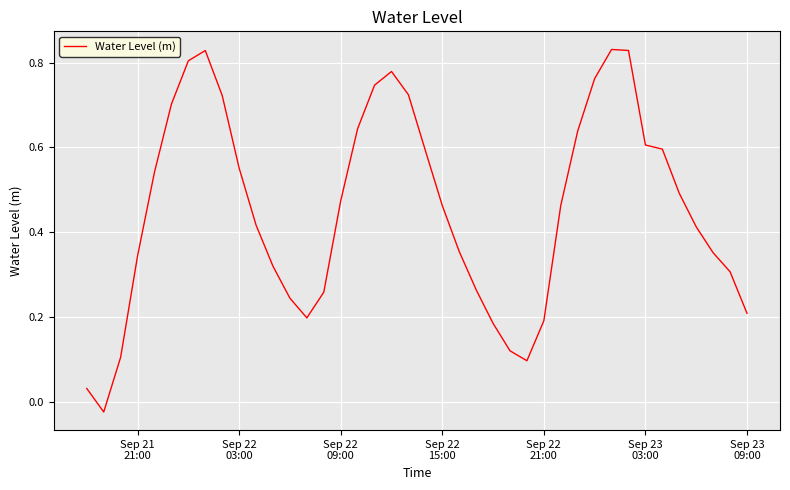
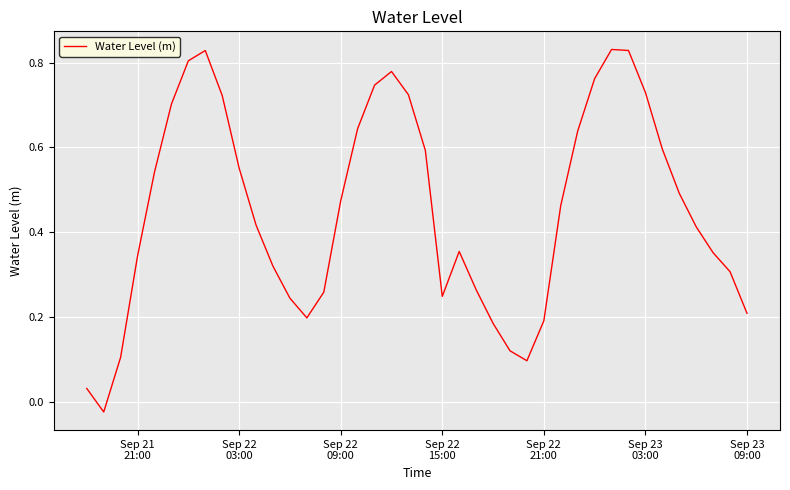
  {
    "Sep 21 21:00": 0.34,
    "Sep 22 03:00": 0.55,
    "Sep 22 09:00": 0.47,
-   "Sep 22 15:00": 0.46,
+   "Sep 22 15:00": 0.25,
    "Sep 22 21:00": 0.19,
-   "Sep 23 03:00": 0.61,
+   "Sep 23 03:00": 0.73,
    "Sep 23 09:00": 0.21
  }
